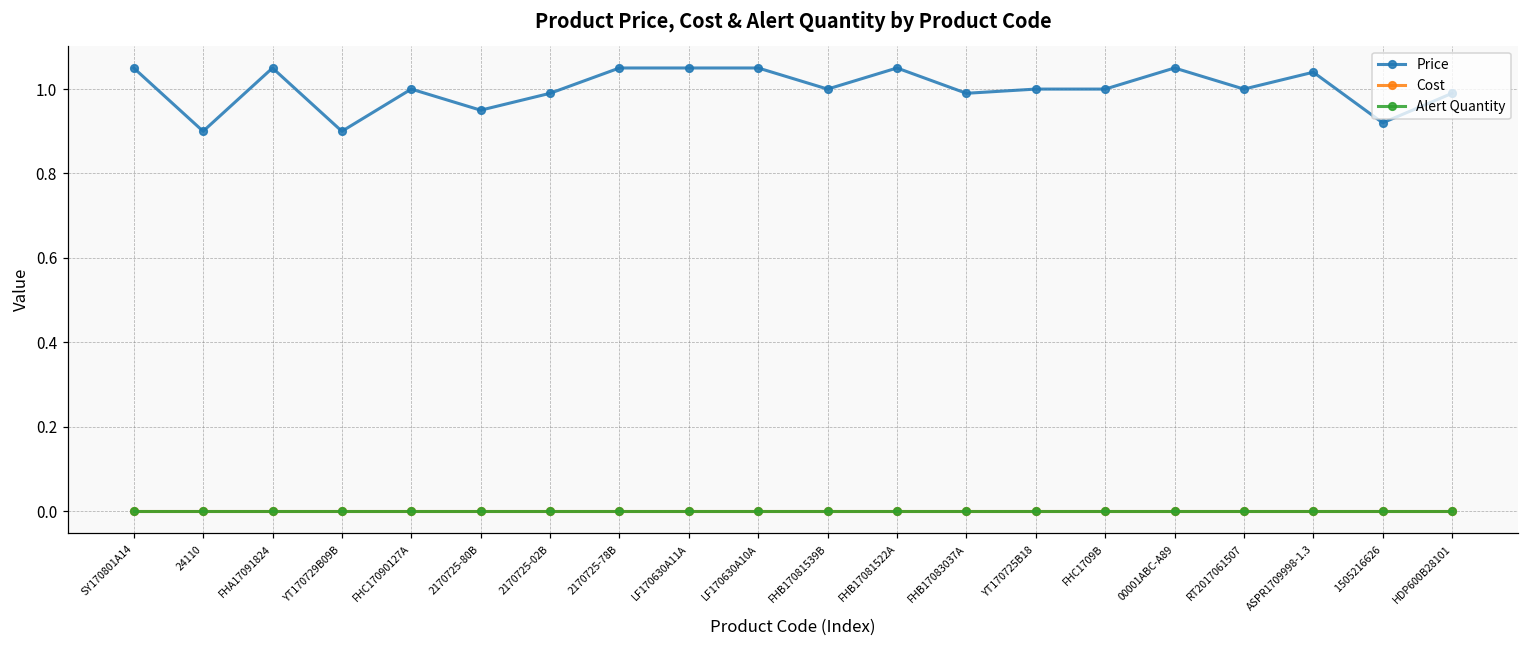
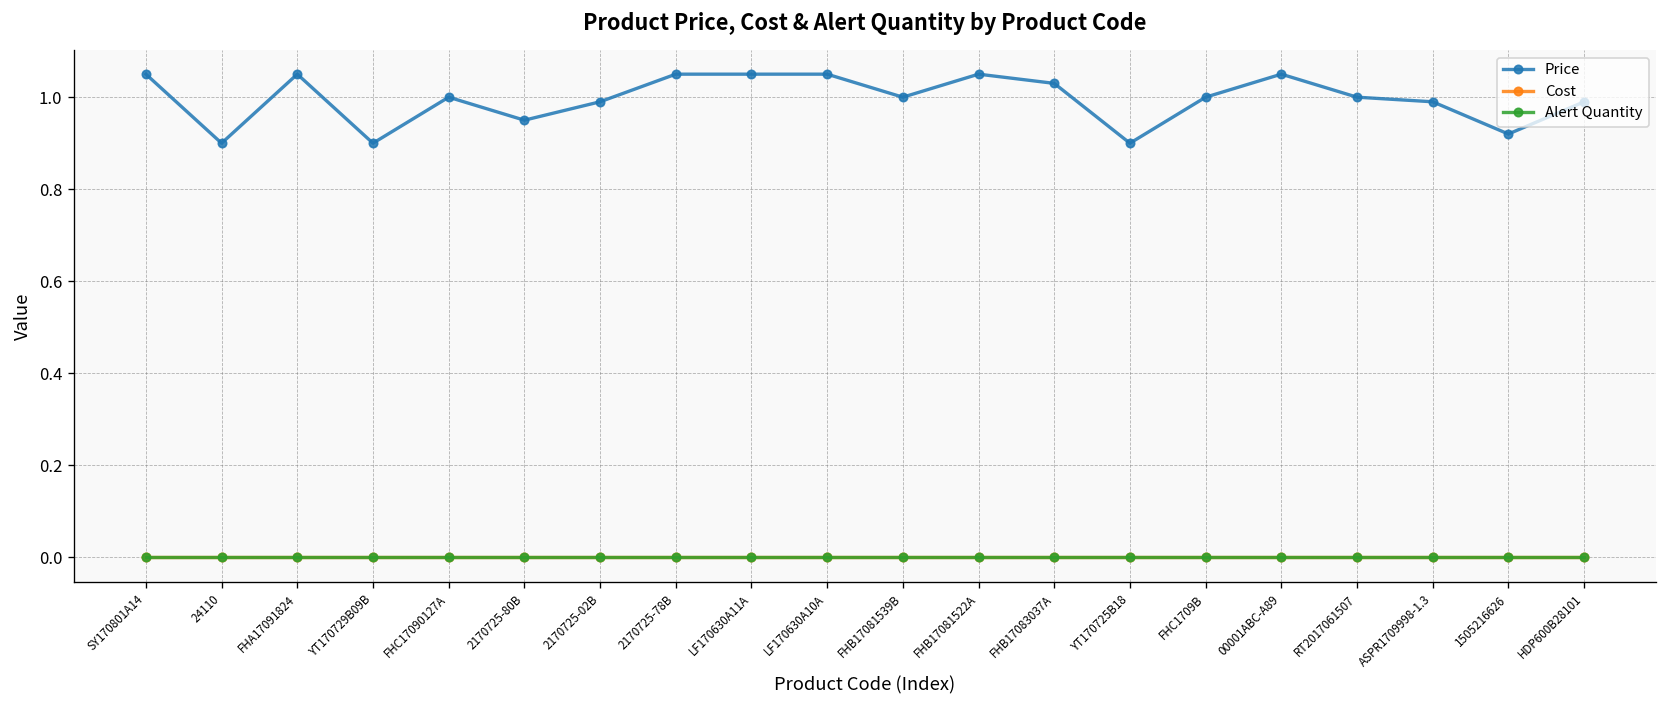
  {
    "Price": {
      "SY170801A14": 1.05,
      "24110": 0.90,
      "FHA17091824": 1.05,
      "YT170729B09B": 0.90,
      "FHC17090127A": 1.00,
      "2170725-80B": 0.95,
      "2170725-02B": 0.99,
      "2170725-78B": 1.05,
      "LF170630A11A": 1.05,
      "LF170630A10A": 1.05,
      "FHB17081539B": 1.00,
      "FHB17081522A": 1.05,
-     "FHB17083037A": 0.99,
-     "YT170725B18": 1.0,
+     "FHB17083037A": 1.03,
+     "YT170725B18": 0.9,
      "FHC1709B": 1.00,
      "00001ABC-A89": 1.05,
      "RT2017061507": 1.00,
-     "ASPR1709998-1.3": 1.04,
+     "ASPR1709998-1.3": 0.99,
      "1505216626": 0.92
    },
    "Alert Quantity": {
      "SY170801A14": 0.00,
      "24110": 0.00,
      "FHA17091824": 0.00,
      "YT170729B09B": 0.00,
      "FHC17090127A": 0.00,
      "2170725-80B": 0.00,
      "2170725-02B": 0.00,
      "2170725-78B": 0.00,
      "LF170630A11A": 0.00,
      "LF170630A10A": 0.00,
      "FHB17081539B": 0.00,
      "FHB17081522A": 0.00,
      "FHB17083037A": 0.00,
      "YT170725B18": 0.00,
      "FHC1709B": 0.00,
      "00001ABC-A89": 0.00,
      "RT2017061507": 0.00,
      "ASPR1709998-1.3": 0.00,
      "1505216626": 0.00,
      "HDP600B28101": 0.00
    }
  }
